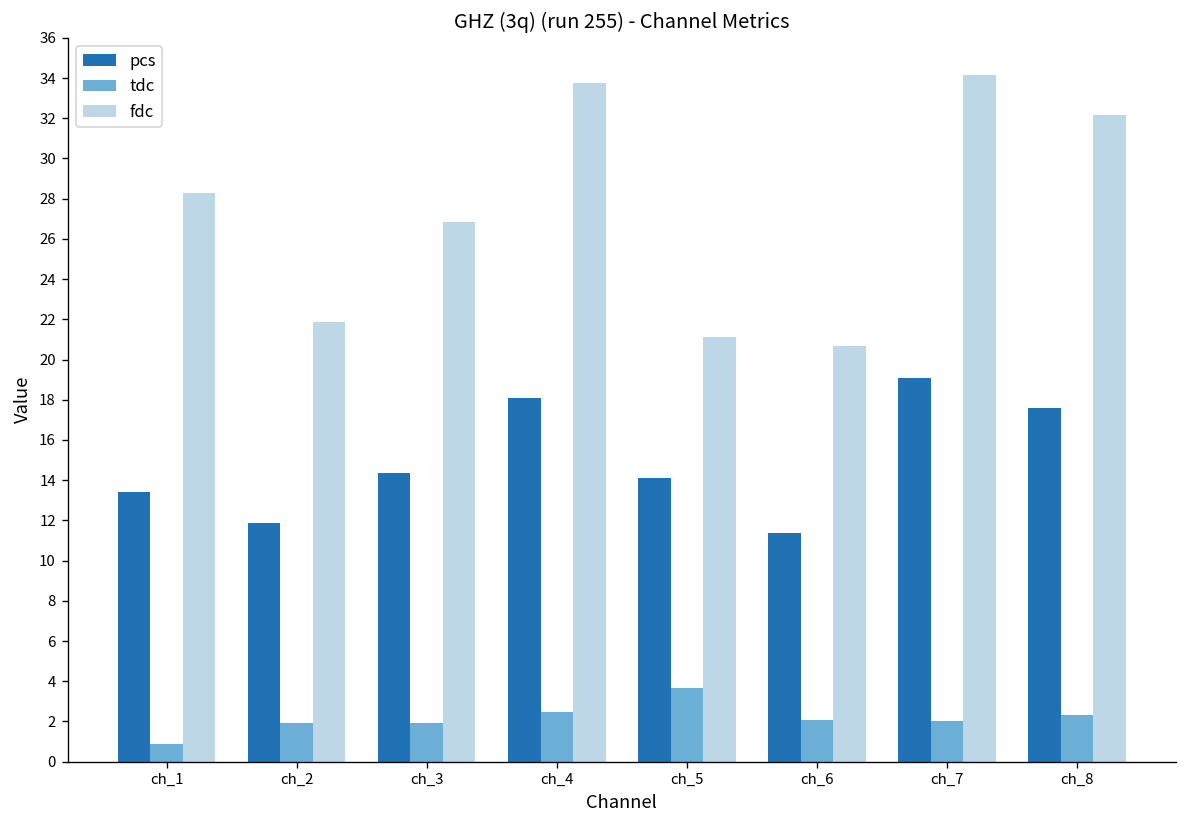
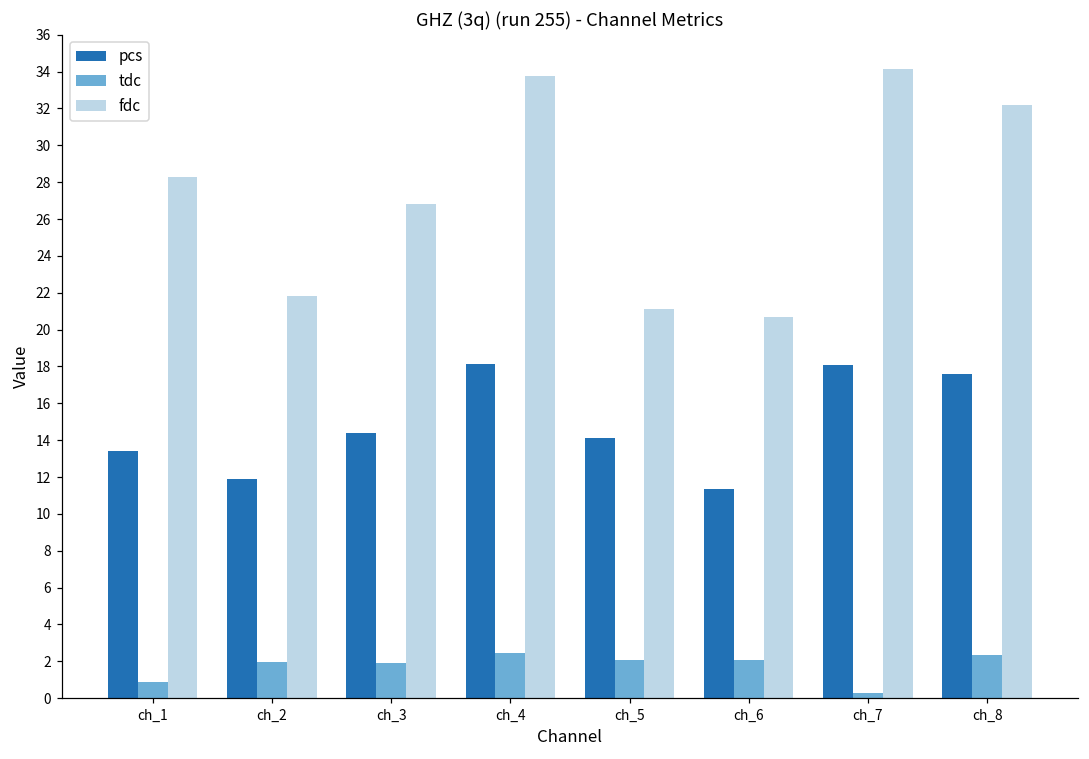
  {
    "pcs": {
      "ch_1": 13.4,
      "ch_2": 11.9,
      "ch_3": 14.4,
      "ch_4": 18.1,
      "ch_5": 14.1,
      "ch_6": 11.4,
-     "ch_7": 19.1,
+     "ch_7": 18.1,
      "ch_8": 17.6
    },
    "tdc": {
      "ch_1": 0.9,
      "ch_2": 1.9,
      "ch_3": 1.9,
      "ch_4": 2.5,
-     "ch_5": 3.7,
+     "ch_5": 2.1,
      "ch_6": 2.1,
-     "ch_7": 2.0,
+     "ch_7": 0.3,
      "ch_8": 2.3
    },
    "fdc": {
      "ch_1": 28.3,
      "ch_2": 21.8,
      "ch_3": 26.8,
      "ch_4": 33.7,
      "ch_5": 21.1,
      "ch_6": 20.7,
      "ch_7": 34.1,
      "ch_8": 32.2
    }
  }
